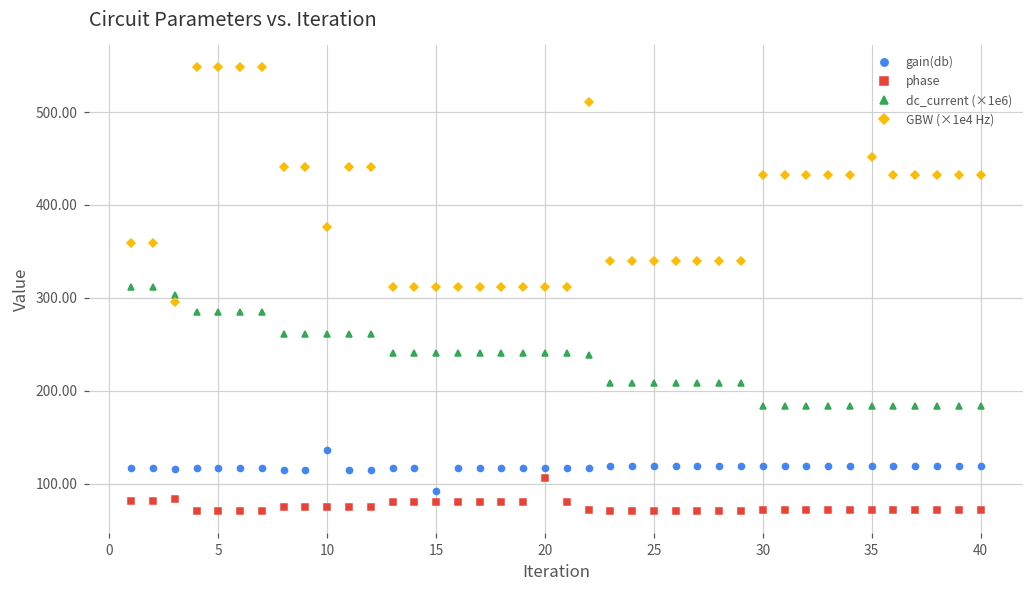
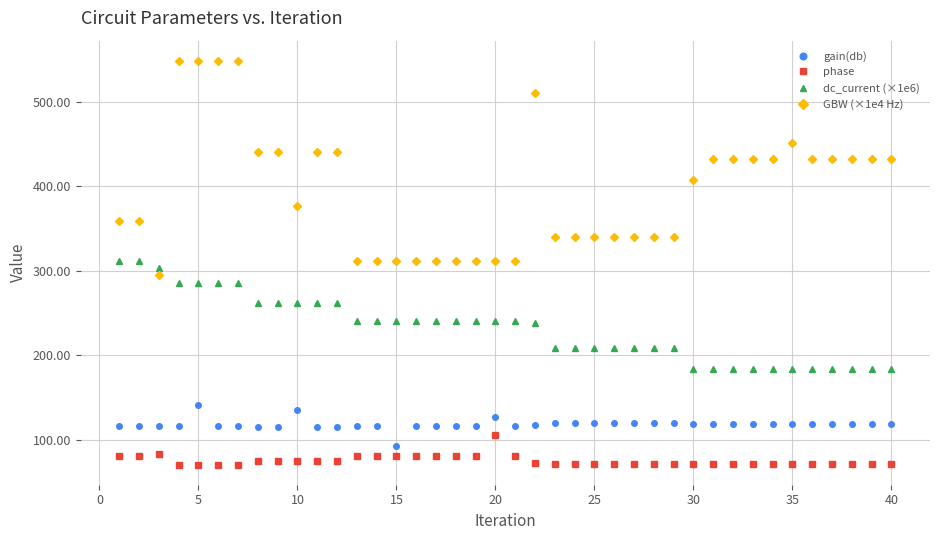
  {
    "gain(db)": {
-     "5": 120,
+     "5": 140,
      "10": 140,
      "15": 90,
-     "20": 120,
+     "20": 130,
      "25": 120,
      "30": 120,
      "35": 120,
      "40": 120
    },
    "phase": {
      "5": 70,
      "10": 70,
      "15": 80,
      "20": 110,
      "25": 70,
      "30": 70,
      "35": 70,
      "40": 70
    },
    "dc_current (×1e6)": {
      "5": 290,
      "10": 260,
      "15": 240,
      "20": 240,
      "25": 210,
      "30": 180,
      "35": 180,
      "40": 180
    },
    "GBW (×1e4 Hz)": {
      "5": 550,
      "10": 380,
      "15": 310,
      "20": 310,
      "25": 340,
-     "30": 430,
+     "30": 410,
      "35": 450,
      "40": 430
    }
  }
